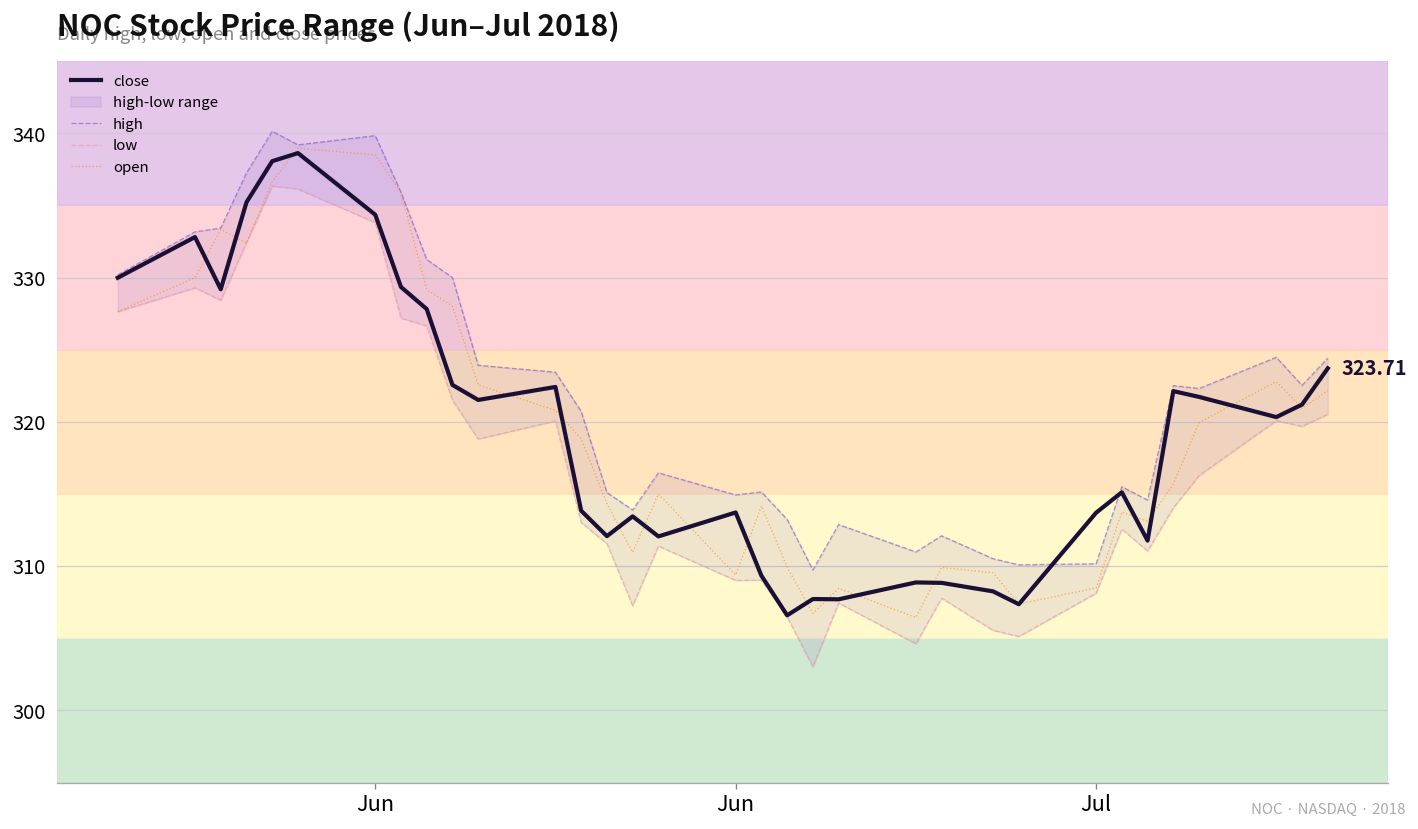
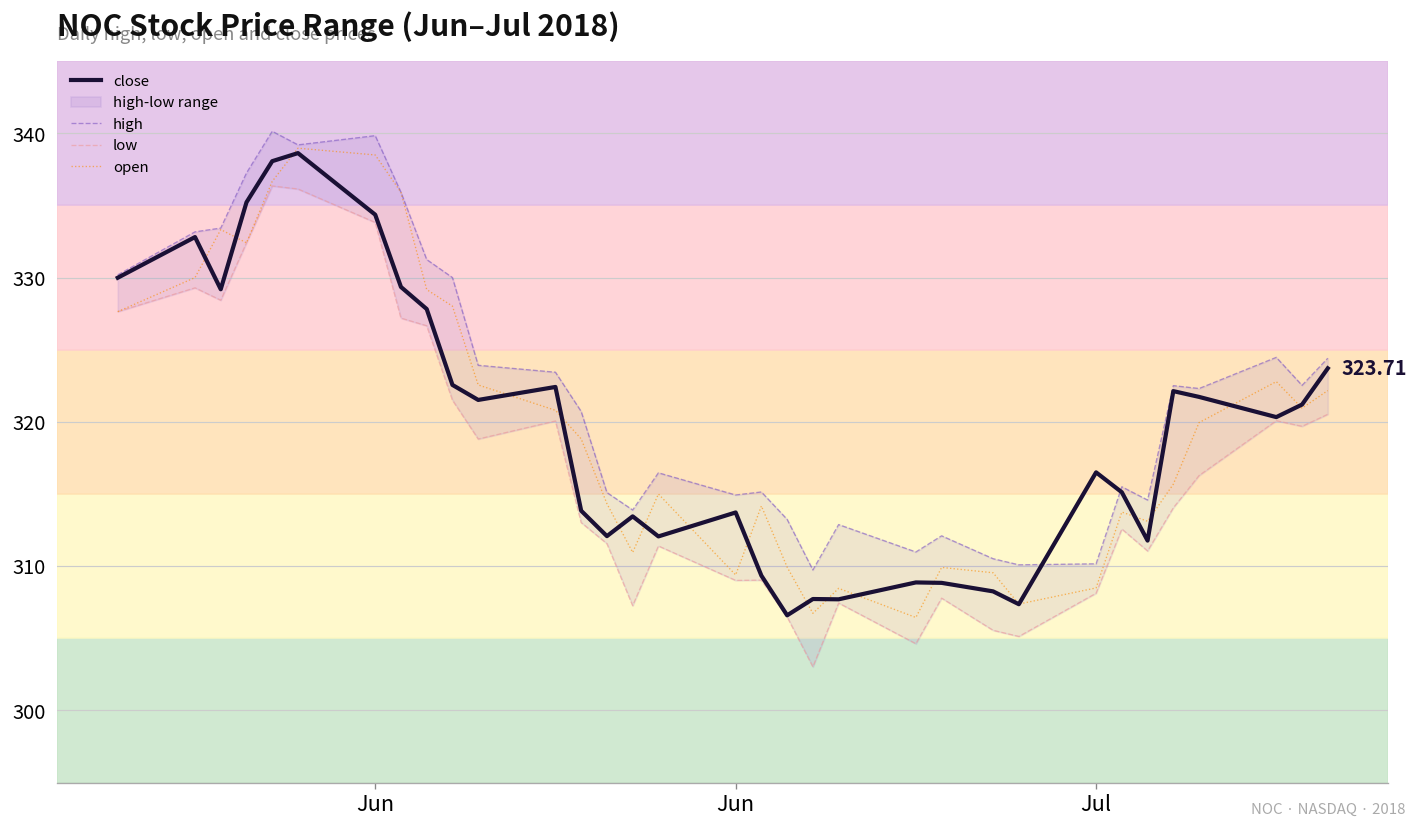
  {
    "close": {
-     "Jul": 313.7
+     "Jul": 316.5
    },
    "high-low range": {
      "Jul": 310.2
    },
    "low": {
      "Jul": 308.1
    },
    "open": {
      "Jul": 308.5
    }
  }
